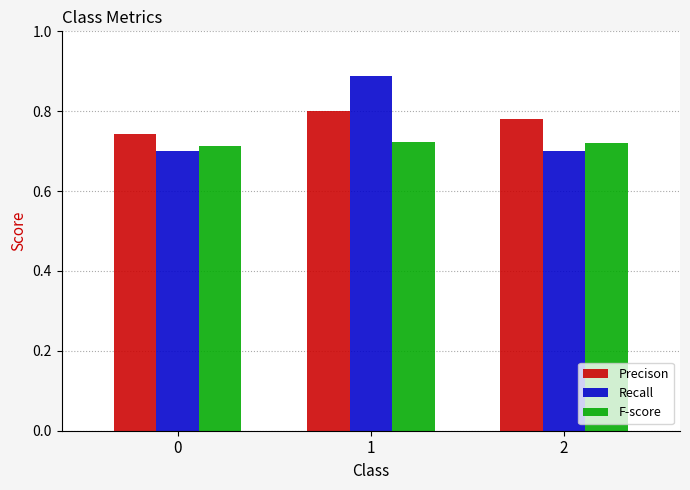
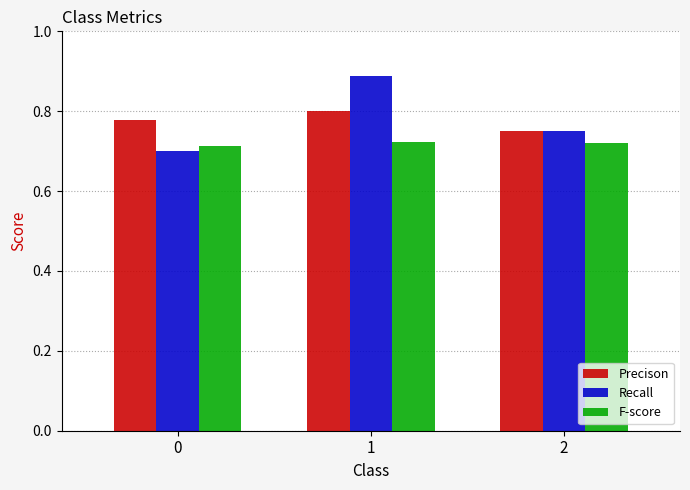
  {
    "Precison": {
-     "0": 0.74,
+     "0": 0.78,
      "1": 0.80,
-     "2": 0.78
+     "2": 0.75
    },
    "Recall": {
      "0": 0.70,
      "1": 0.89,
-     "2": 0.70
+     "2": 0.75
    },
    "F-score": {
      "0": 0.71,
      "1": 0.72,
      "2": 0.72
    }
  }
